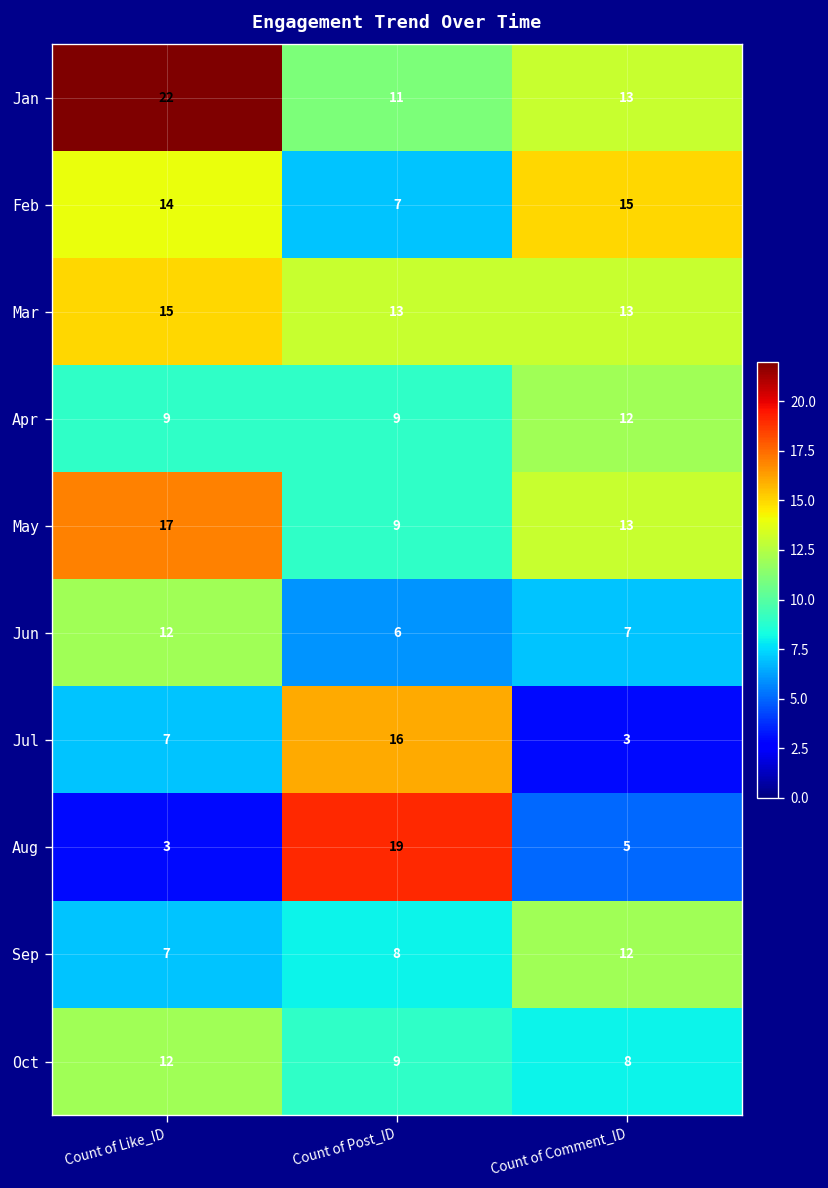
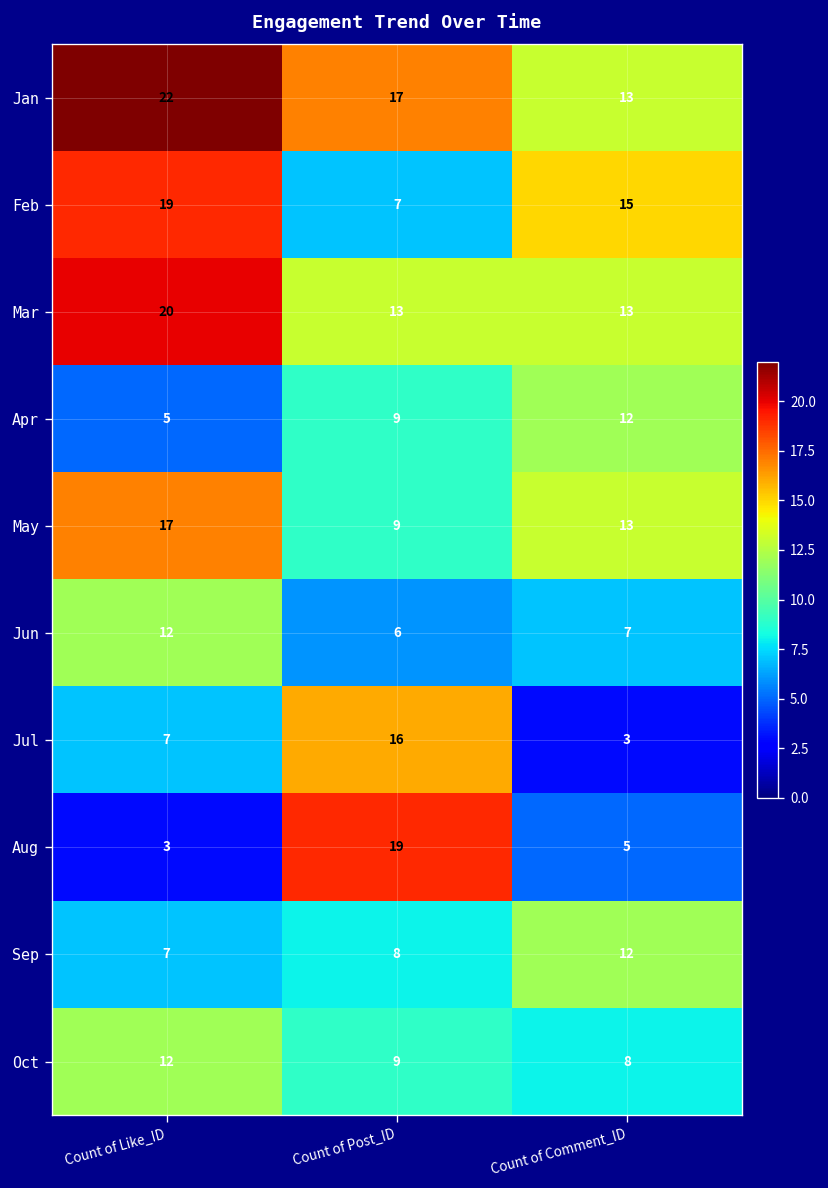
  {
    "Jan": {
      "Count of Like_ID": 22,
-     "Count of Post_ID": 11,
+     "Count of Post_ID": 17,
      "Count of Comment_ID": 13
    },
    "Feb": {
-     "Count of Like_ID": 14,
+     "Count of Like_ID": 19,
      "Count of Post_ID": 7,
      "Count of Comment_ID": 15
    },
    "Mar": {
-     "Count of Like_ID": 15,
+     "Count of Like_ID": 20,
      "Count of Post_ID": 13,
      "Count of Comment_ID": 13
    },
    "Apr": {
-     "Count of Like_ID": 9,
+     "Count of Like_ID": 5,
      "Count of Post_ID": 9,
      "Count of Comment_ID": 12
    },
    "May": {
      "Count of Like_ID": 17,
      "Count of Post_ID": 9,
      "Count of Comment_ID": 13
    },
    "Jun": {
      "Count of Like_ID": 12,
      "Count of Post_ID": 6,
      "Count of Comment_ID": 7
    },
    "Jul": {
      "Count of Like_ID": 7,
      "Count of Post_ID": 16,
      "Count of Comment_ID": 3
    },
    "Aug": {
      "Count of Like_ID": 3,
      "Count of Post_ID": 19,
      "Count of Comment_ID": 5
    },
    "Sep": {
      "Count of Like_ID": 7,
      "Count of Post_ID": 8,
      "Count of Comment_ID": 12
    },
    "Oct": {
      "Count of Like_ID": 12,
      "Count of Post_ID": 9,
      "Count of Comment_ID": 8
    }
  }
